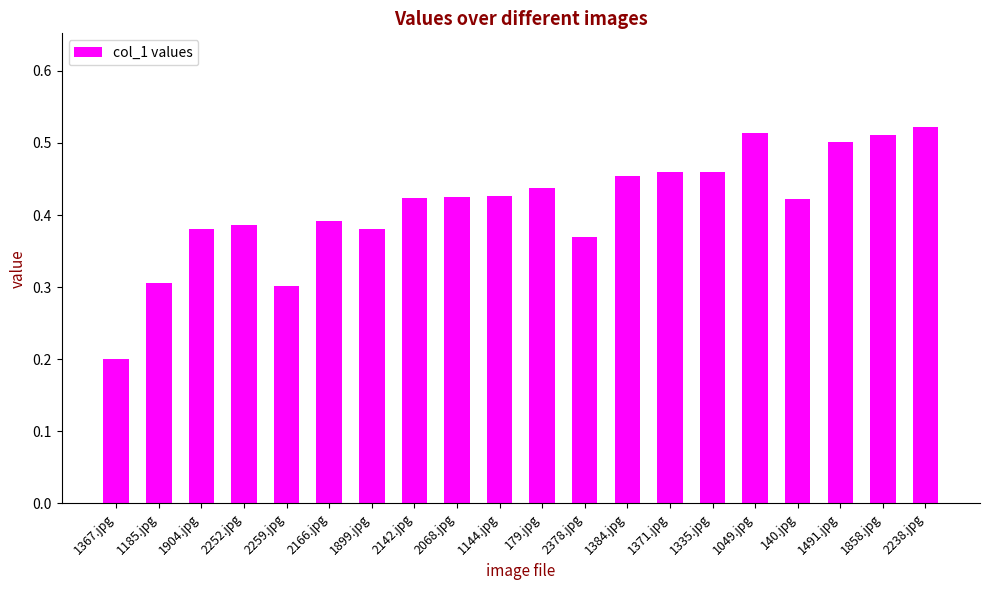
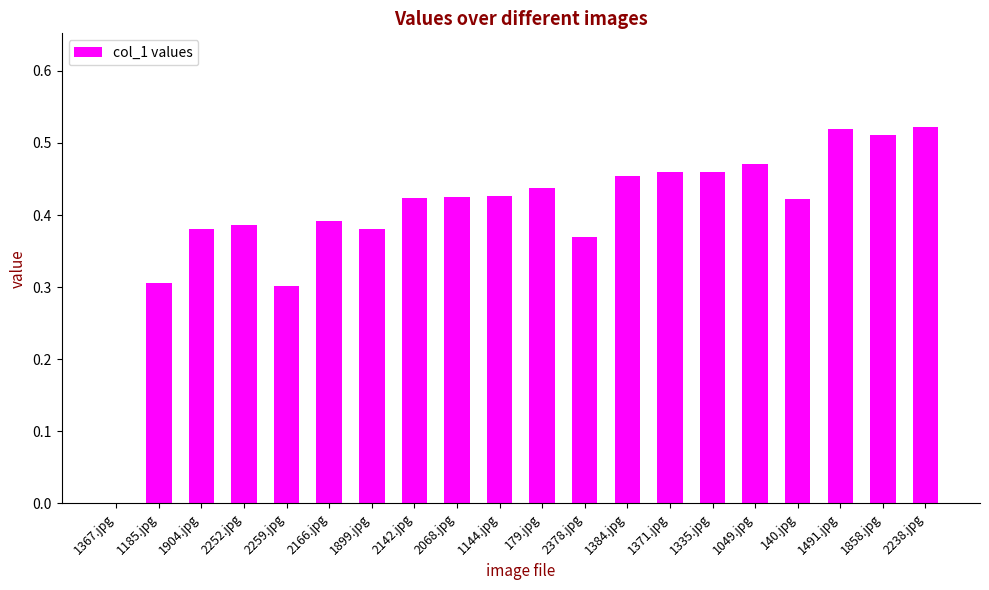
  {
-   "1367.jpg": 0.2,
+   "1367.jpg": 0.0,
    "1185.jpg": 0.31,
    "1904.jpg": 0.38,
    "2252.jpg": 0.39,
    "2259.jpg": 0.30,
    "2166.jpg": 0.39,
    "1899.jpg": 0.38,
    "2142.jpg": 0.42,
    "2068.jpg": 0.43,
    "1144.jpg": 0.43,
    "179.jpg": 0.44,
    "2378.jpg": 0.37,
    "1384.jpg": 0.45,
    "1371.jpg": 0.46,
    "1335.jpg": 0.46,
-   "1049.jpg": 0.51,
+   "1049.jpg": 0.47,
    "140.jpg": 0.42,
-   "1491.jpg": 0.50,
+   "1491.jpg": 0.52,
    "1858.jpg": 0.51,
    "2238.jpg": 0.52
  }
